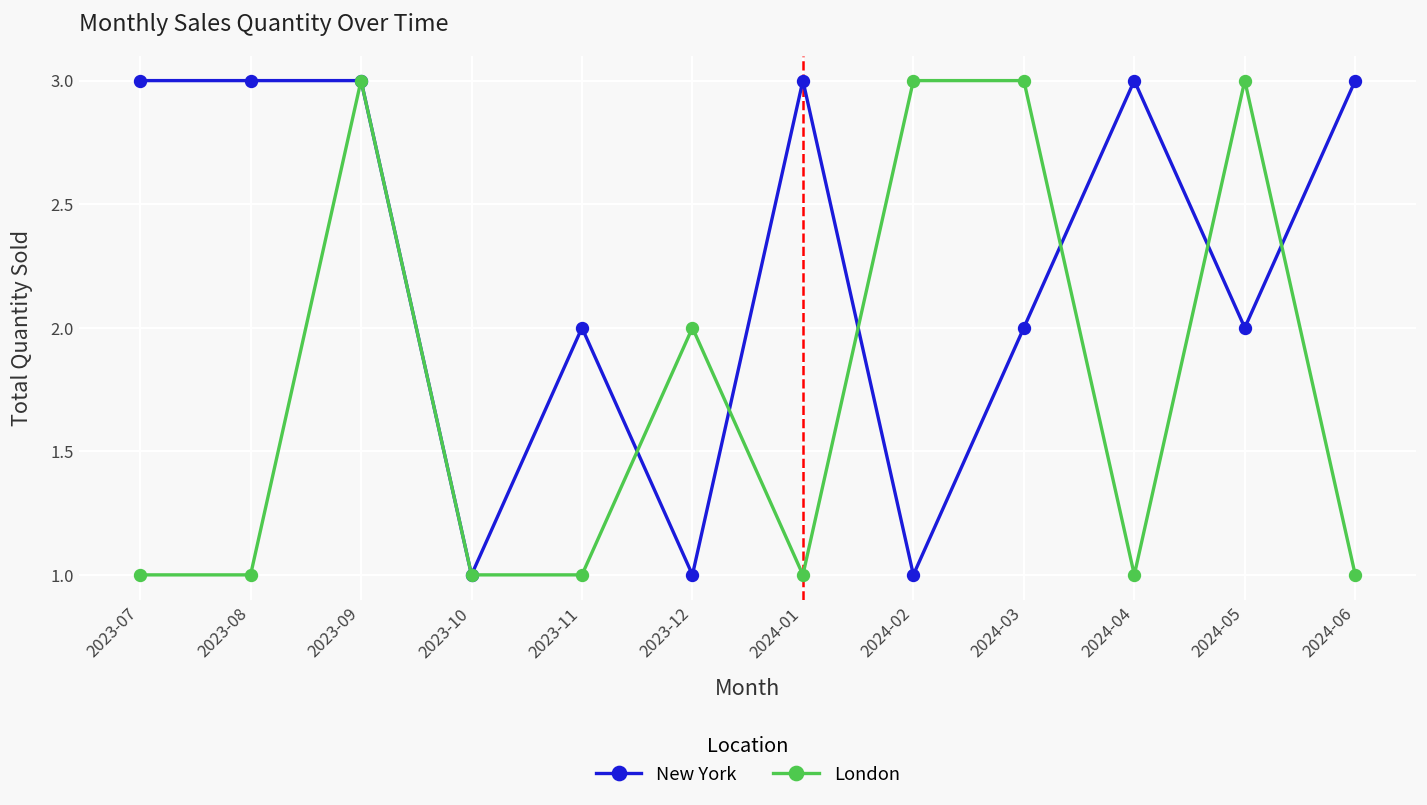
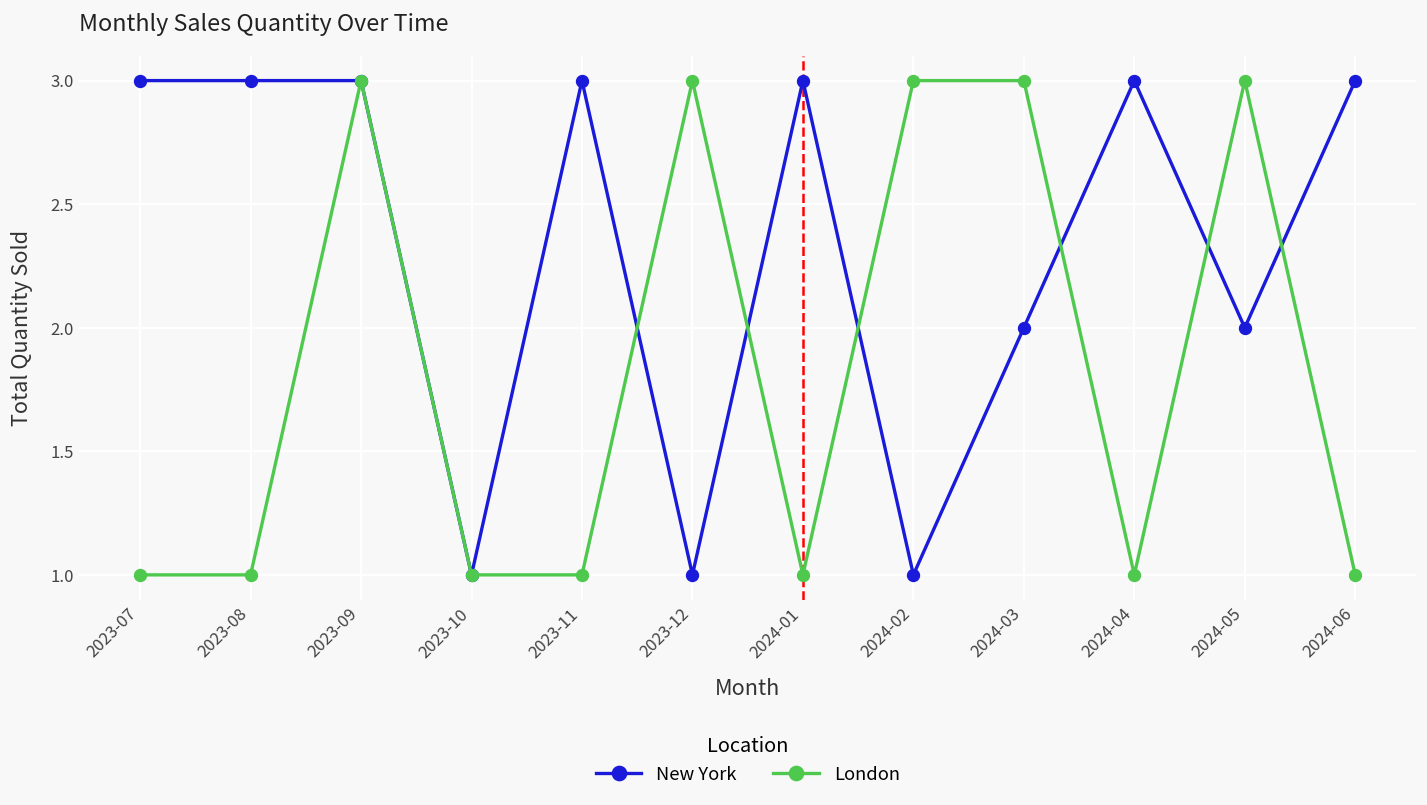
  {
    "New York": {
      "2023-07": 3,
      "2023-08": 3,
-     "2023-11": 2,
+     "2023-11": 3,
      "2023-12": 1,
      "2024-01": 3,
      "2024-02": 1,
      "2024-03": 2,
      "2024-04": 3,
      "2024-05": 2,
      "2024-06": 3
    },
    "London": {
      "2023-07": 1,
      "2023-08": 1,
      "2023-11": 1,
-     "2023-12": 2,
+     "2023-12": 3,
      "2024-01": 1,
      "2024-02": 3,
      "2024-03": 3,
      "2024-04": 1,
      "2024-05": 3,
      "2024-06": 1
    }
  }
